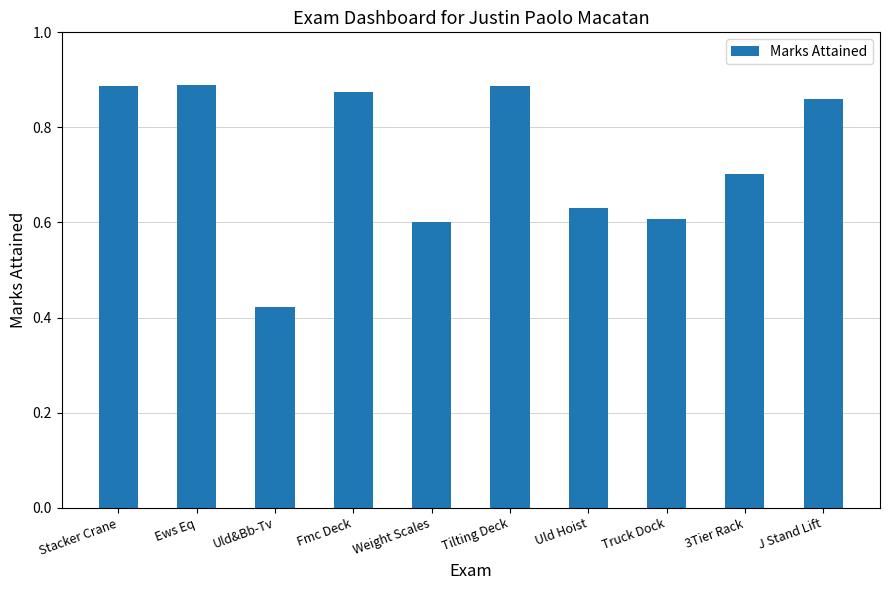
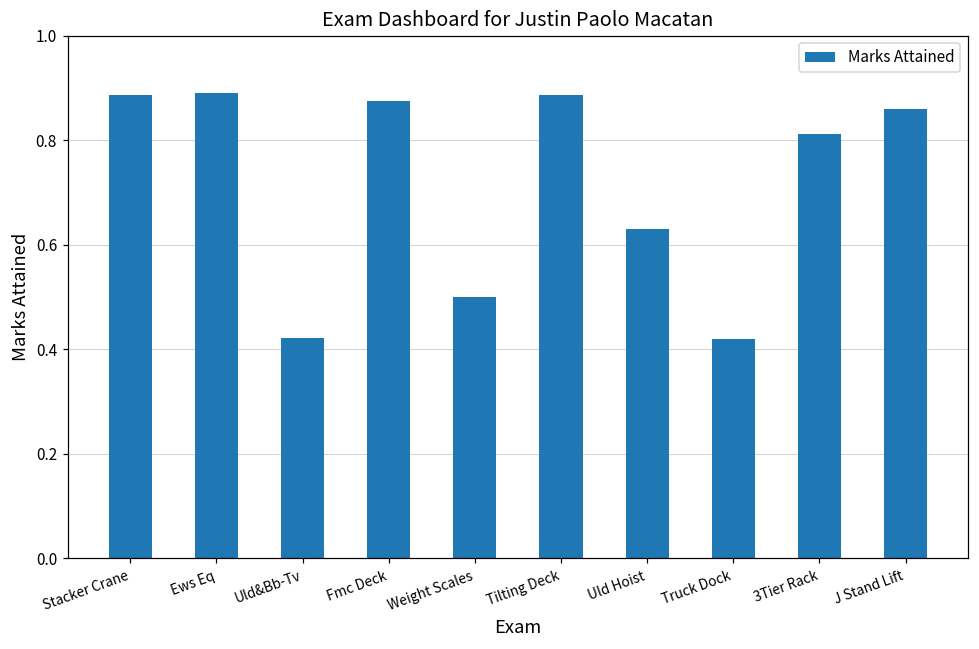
  {
    "Stacker Crane": 0.89,
    "Ews Eq": 0.89,
    "Uld&Bb-Tv": 0.42,
    "Fmc Deck": 0.88,
-   "Weight Scales": 0.6,
+   "Weight Scales": 0.5,
    "Tilting Deck": 0.89,
    "Uld Hoist": 0.63,
-   "Truck Dock": 0.61,
-   "3Tier Rack": 0.70,
+   "Truck Dock": 0.42,
+   "3Tier Rack": 0.81,
    "J Stand Lift": 0.86
  }
